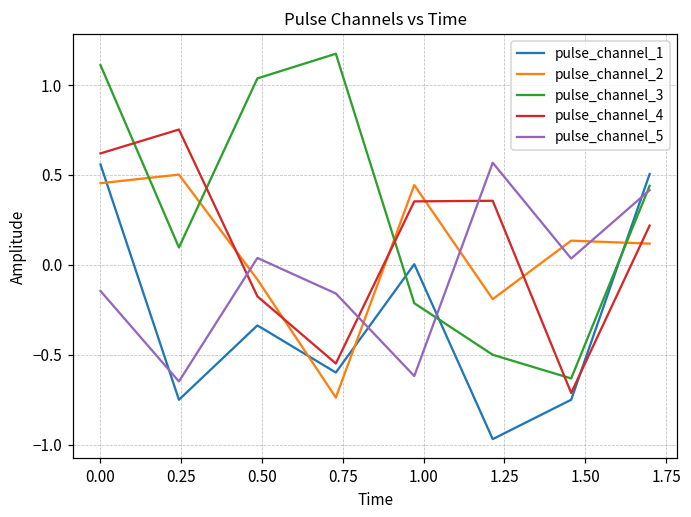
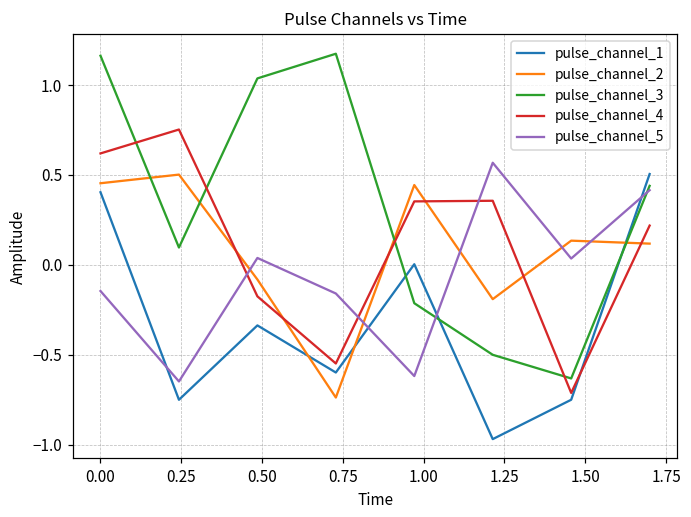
  {
    "pulse_channel_1": {
-     "0.00": 0.56
+     "0.00": 0.40
    },
    "pulse_channel_2": {
      "0.00": 0.45
    },
    "pulse_channel_3": {
-     "0.00": 1.11
+     "0.00": 1.16
    },
    "pulse_channel_4": {
      "0.00": 0.62
    },
    "pulse_channel_5": {
      "0.00": -0.15
    }
  }
